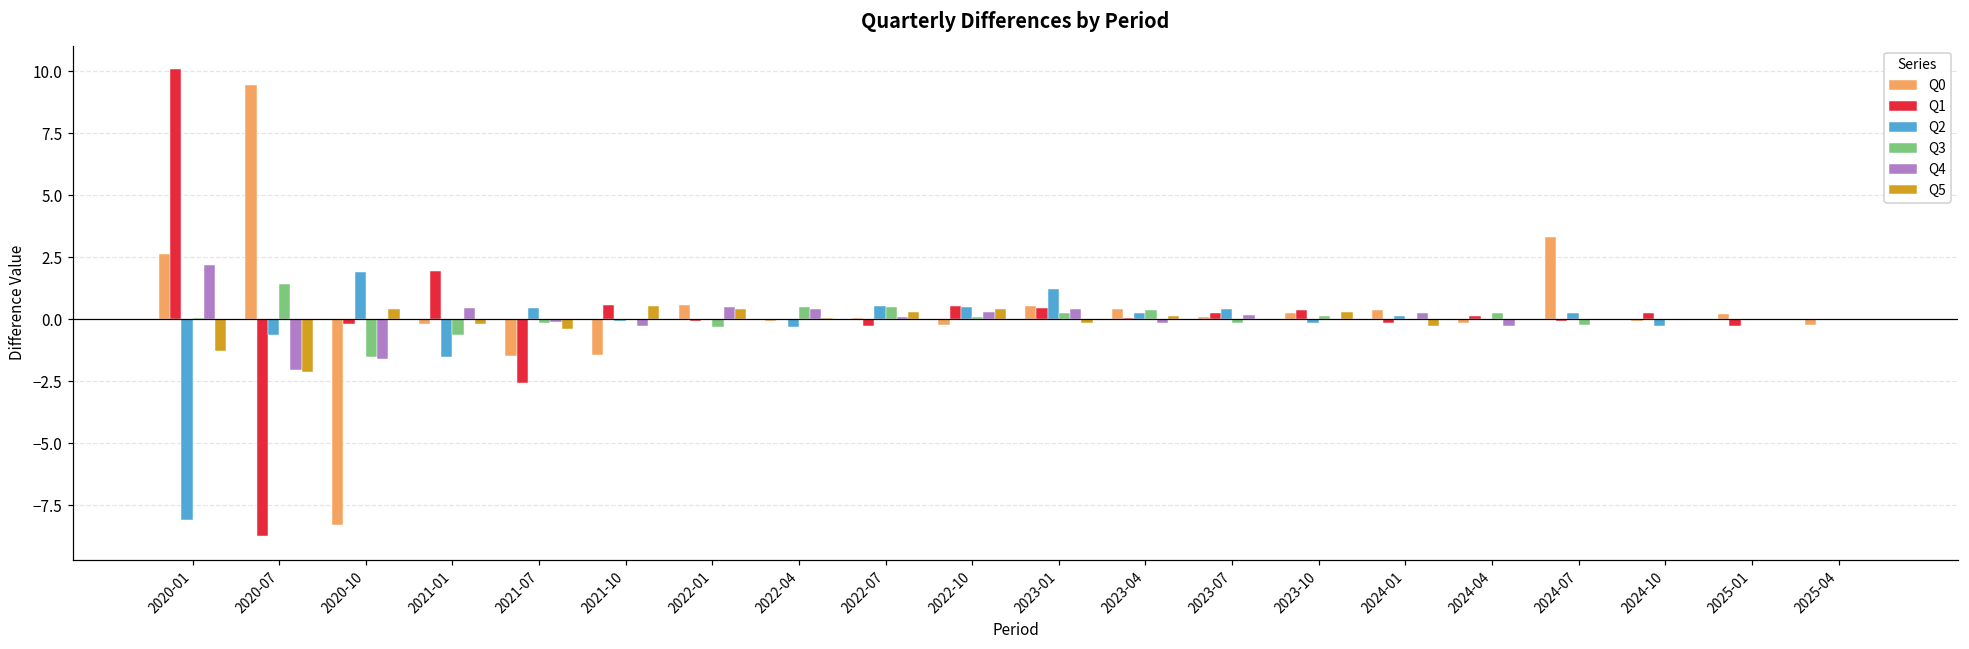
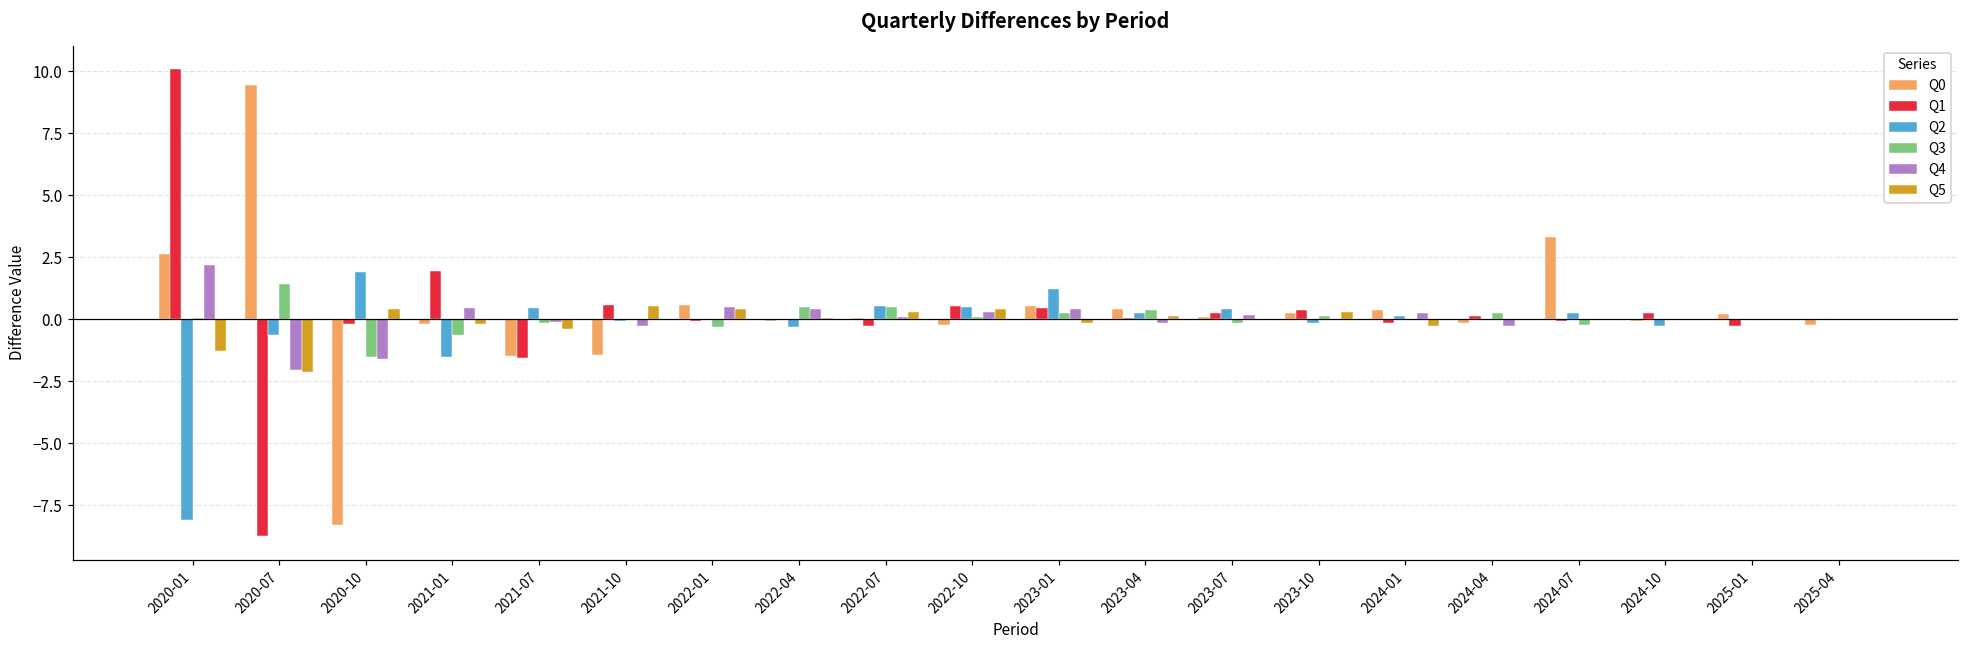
  {
    "Q0": {
      "2020-01": 2.6,
      "2020-07": 9.5,
      "2020-10": -8.3,
      "2021-01": -0.2,
      "2021-07": -1.5,
      "2021-10": -1.5,
      "2022-01": 0.6,
      "2022-10": -0.2,
      "2023-01": 0.5,
      "2023-04": 0.4,
      "2023-10": 0.3,
      "2024-01": 0.4,
      "2024-04": -0.1,
      "2024-07": 3.3,
      "2025-01": 0.2,
      "2025-04": -0.2
    },
    "Q1": {
      "2020-01": 10.1,
      "2020-07": -8.7,
      "2020-10": -0.2,
      "2021-01": 1.9,
-     "2021-07": -2.6,
+     "2021-07": -1.6,
      "2021-10": 0.6,
      "2022-07": -0.2,
      "2022-10": 0.6,
      "2023-01": 0.5,
      "2023-07": 0.3,
      "2023-10": 0.4,
      "2024-01": -0.1,
      "2024-04": 0.1,
      "2024-10": 0.2,
      "2025-01": -0.3,
      "2025-04": 0.0
    },
    "Q2": {
      "2020-01": -8.1,
      "2020-07": -0.6,
      "2020-10": 1.9,
      "2021-01": -1.5,
      "2021-07": 0.5,
      "2022-04": -0.3,
      "2022-07": 0.5,
      "2022-10": 0.5,
      "2023-01": 1.2,
      "2023-04": 0.2,
      "2023-07": 0.4,
      "2023-10": -0.1,
      "2024-01": 0.1,
      "2024-07": 0.3,
      "2024-10": -0.3,
      "2025-01": 0.0,
      "2025-04": 0.0
    },
    "Q3": {
      "2020-07": 1.4,
      "2020-10": -1.5,
      "2021-01": -0.6,
      "2021-07": -0.2,
      "2022-01": -0.3,
      "2022-04": 0.5,
      "2022-07": 0.5,
      "2022-10": 0.1,
      "2023-01": 0.3,
      "2023-04": 0.4,
      "2023-07": -0.1,
      "2023-10": 0.2,
      "2024-04": 0.3,
      "2024-07": -0.2,
      "2024-10": 0.0,
      "2025-01": 0.0,
      "2025-04": 0.0
    },
    "Q4": {
      "2020-01": 2.2,
      "2020-07": -2.0,
      "2020-10": -1.6,
      "2021-01": 0.4,
      "2021-10": -0.3,
      "2022-01": 0.5,
      "2022-04": 0.4,
      "2022-10": 0.3,
      "2023-01": 0.4,
      "2023-04": -0.2,
      "2023-07": 0.2,
      "2024-01": 0.3,
      "2024-04": -0.2,
      "2024-07": 0.0,
      "2024-10": 0.0,
      "2025-01": 0.0,
      "2025-04": 0.0
    },
    "Q5": {
      "2020-01": -1.3,
      "2020-07": -2.1,
      "2020-10": 0.4,
      "2021-01": -0.2,
      "2021-07": -0.4,
      "2021-10": 0.5,
      "2022-01": 0.4,
      "2022-07": 0.3,
      "2022-10": 0.4,
      "2023-01": -0.1,
      "2023-04": 0.1,
      "2023-10": 0.3,
      "2024-01": -0.3,
      "2024-04": 0.0,
      "2024-07": 0.0,
      "2024-10": 0.0,
      "2025-01": 0.0,
      "2025-04": 0.0
    }
  }
